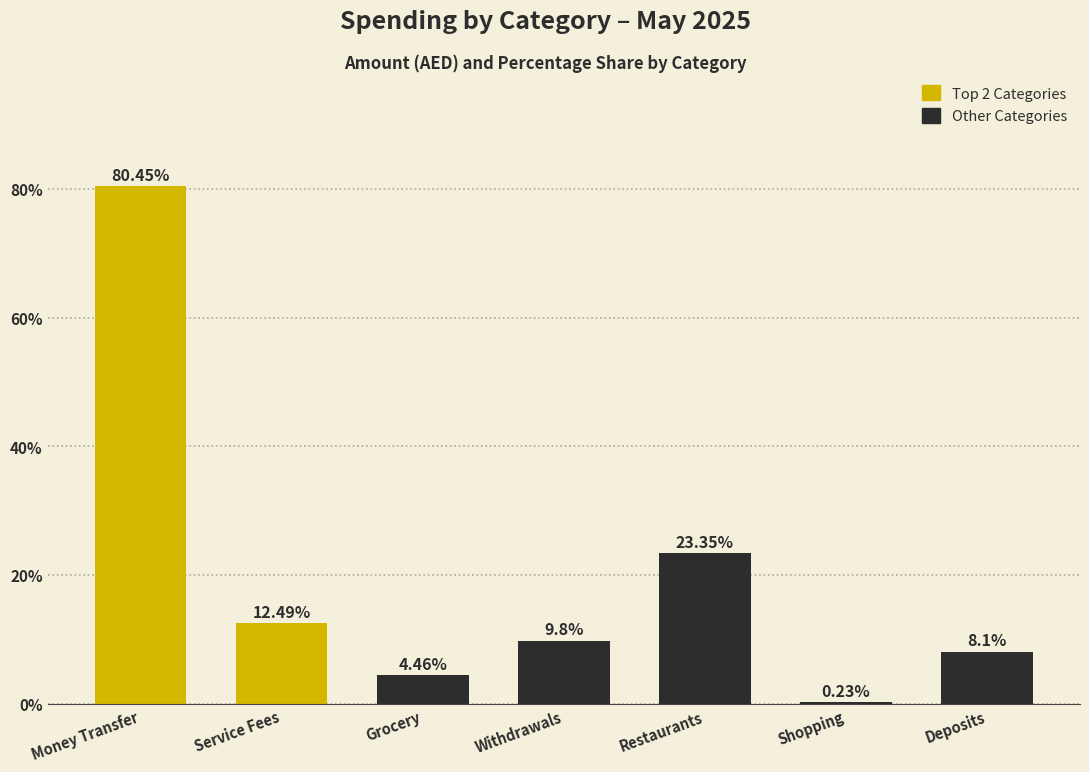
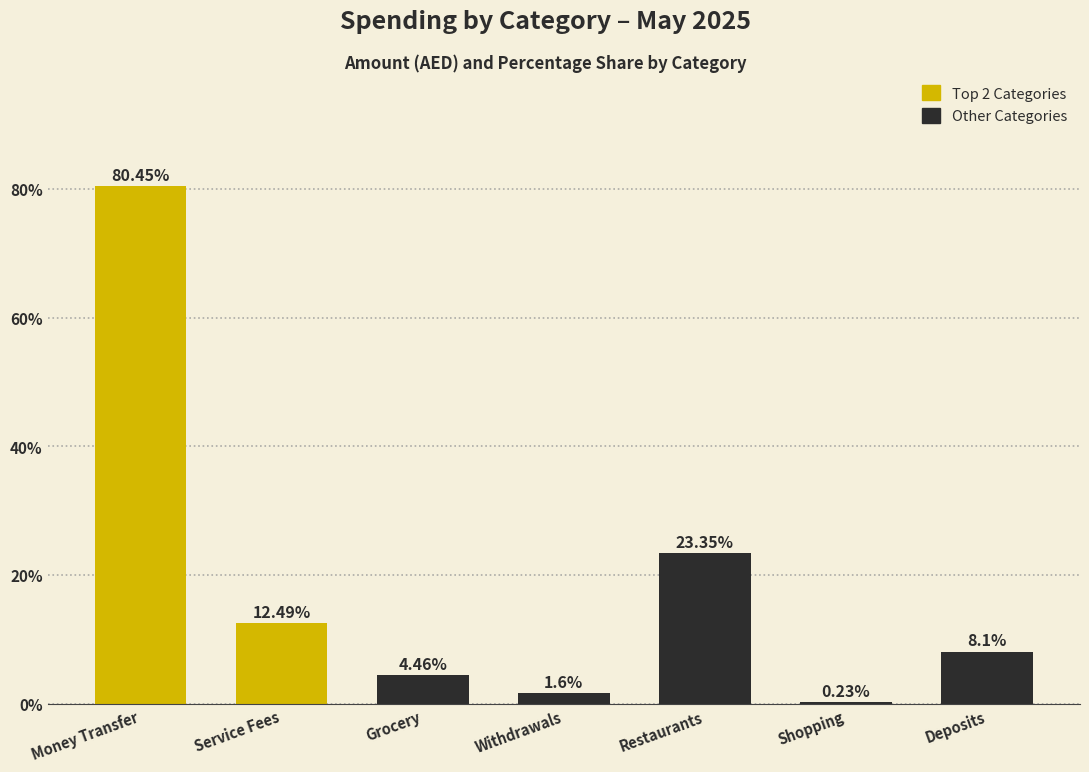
  {
    "Money Transfer": "80.45%",
    "Service Fees": "12.49%",
    "Grocery": "4.46%",
-   "Withdrawals": "9.8%",
+   "Withdrawals": "1.6%",
    "Restaurants": "23.35%",
    "Shopping": "0.23%",
    "Deposits": "8.1%"
  }
